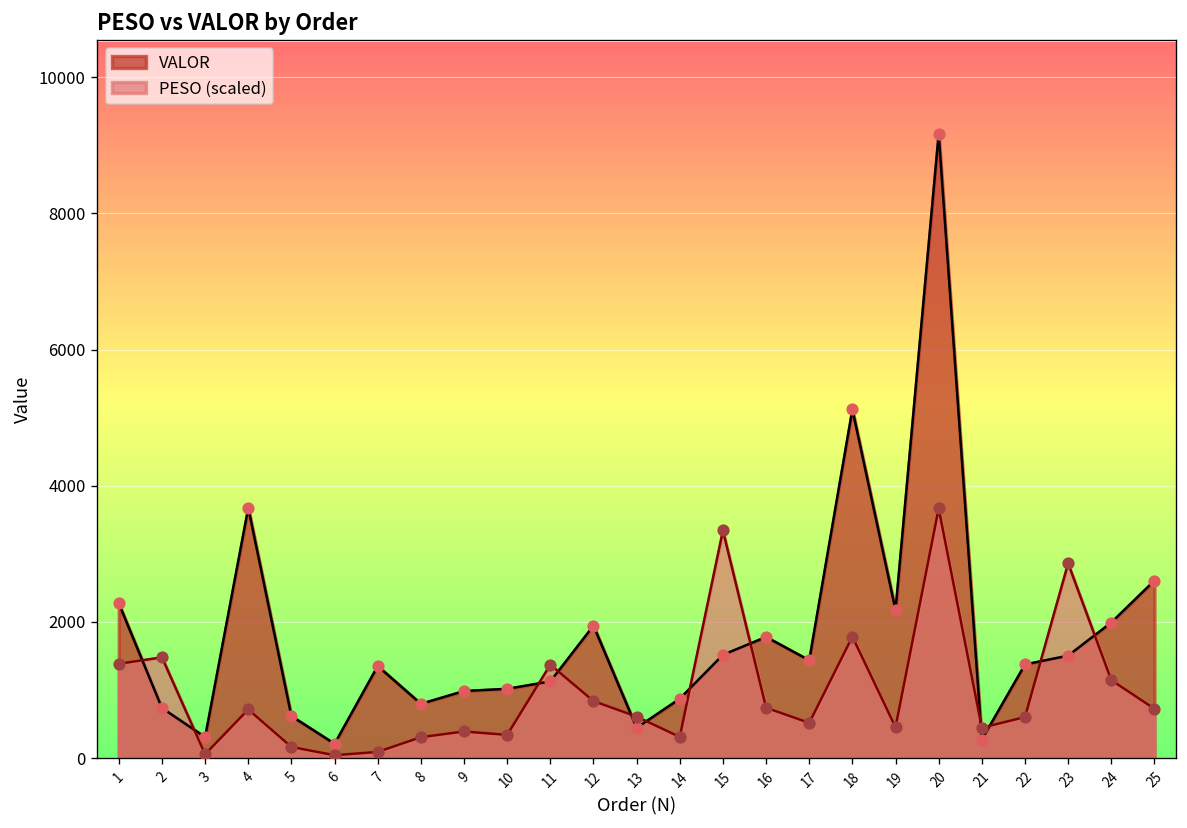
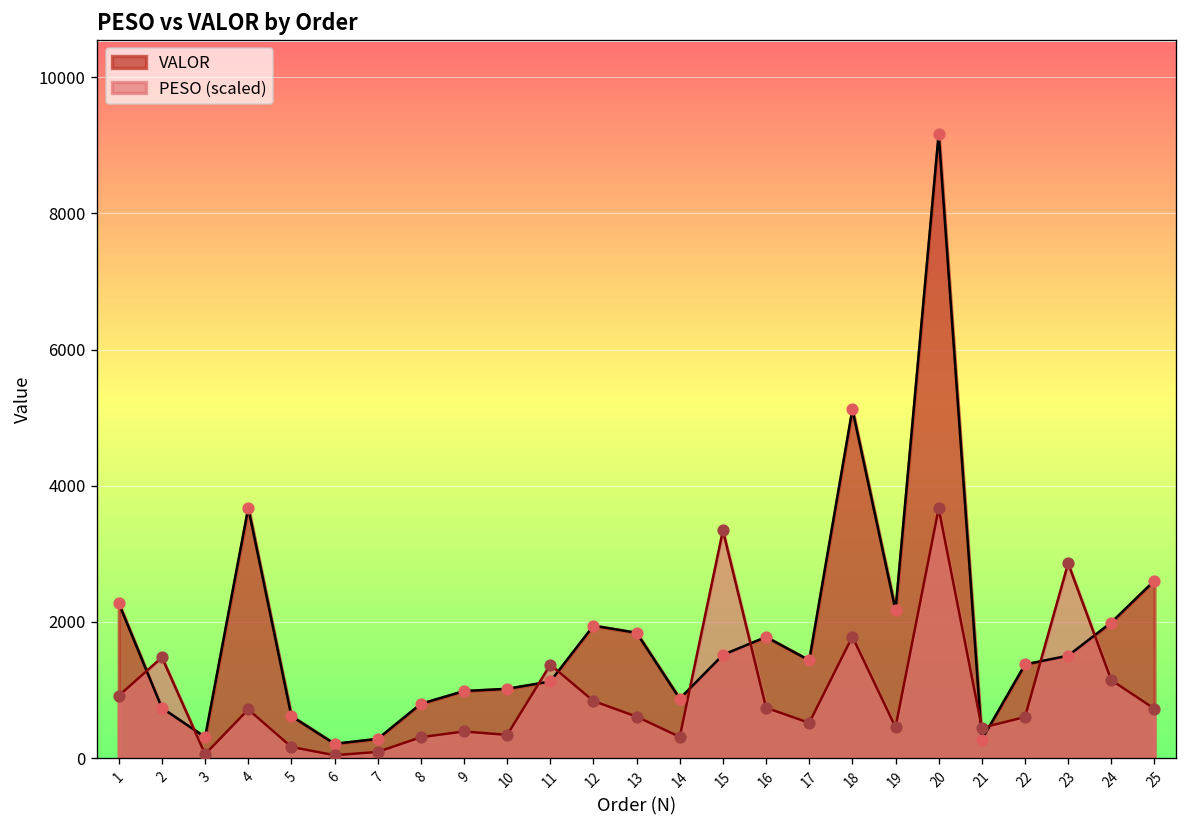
  {
    "VALOR": {
      "1": 2300,
      "2": 700,
      "3": 300,
      "4": 3700,
      "5": 600,
      "6": 200,
-     "7": 1400,
+     "7": 300,
      "8": 800,
      "9": 1000,
      "10": 1000,
      "11": 1100,
      "12": 1900,
-     "13": 400,
+     "13": 1800,
      "14": 900,
      "15": 1500,
      "16": 1800,
      "17": 1400,
      "18": 5100,
      "19": 2200,
      "20": 9200,
      "21": 300,
      "22": 1400,
      "23": 1500,
      "24": 2000,
      "25": 2600
    },
    "PESO (scaled)": {
-     "1": 1400,
+     "1": 900,
      "2": 1500,
      "3": 100,
      "4": 700,
      "5": 200,
      "6": 0,
      "7": 100,
      "8": 300,
      "9": 400,
      "10": 300,
      "11": 1400,
      "12": 800,
      "13": 600,
      "14": 300,
      "15": 3300,
      "16": 700,
      "17": 500,
      "18": 1800,
      "19": 500,
      "20": 3700,
      "21": 400,
      "22": 600,
      "23": 2900,
      "24": 1100,
      "25": 700
    }
  }
